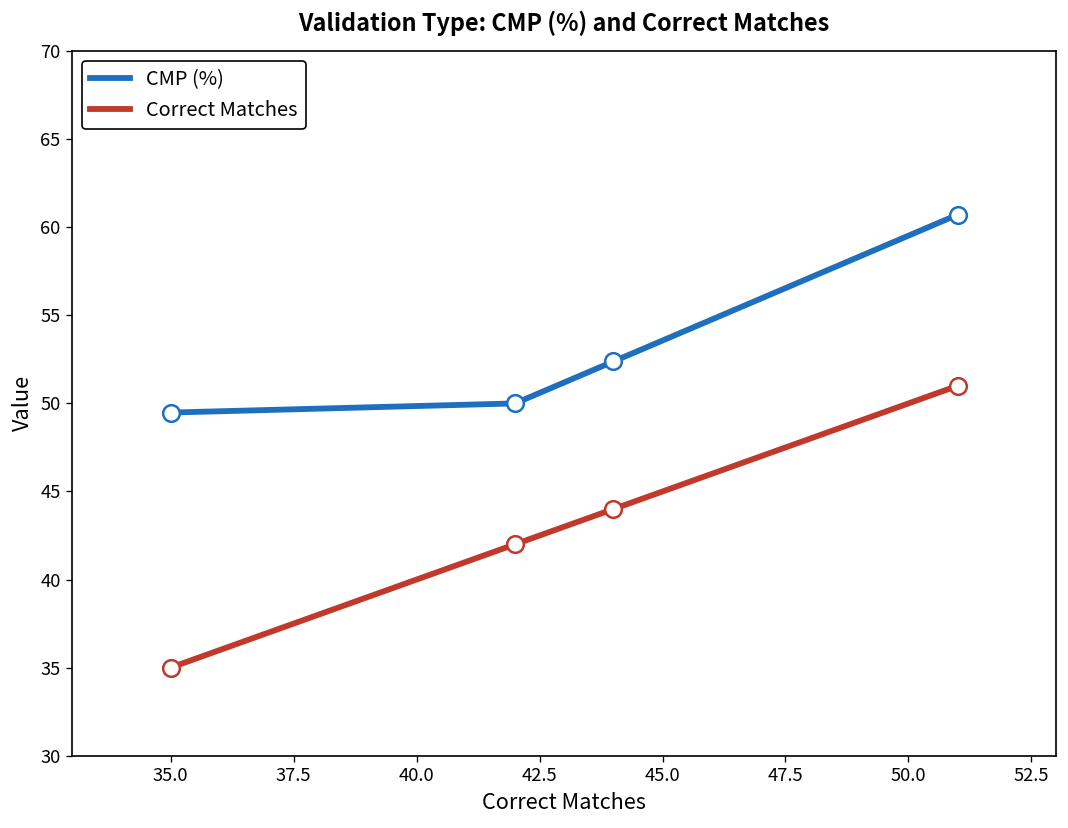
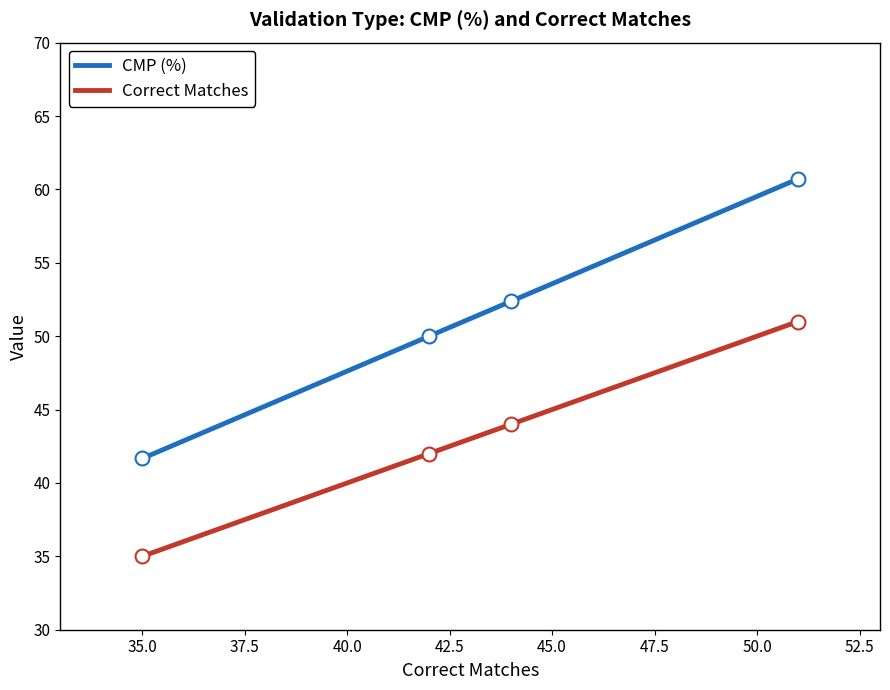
  {
    "CMP (%)": {
-     "35.0": 49.5
+     "35.0": 41.7
    },
    "Correct Matches": {
      "35.0": 35.0
    }
  }
